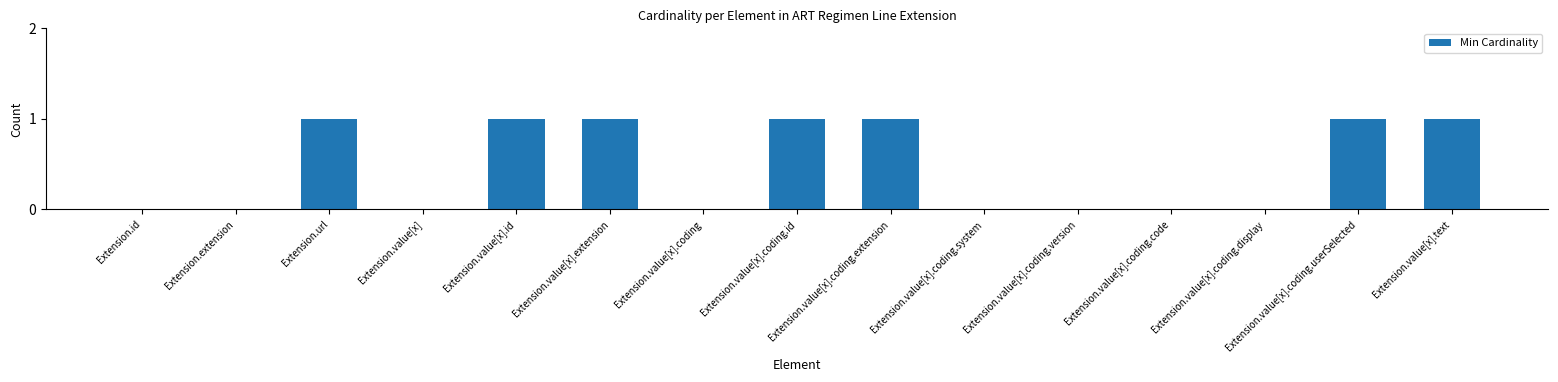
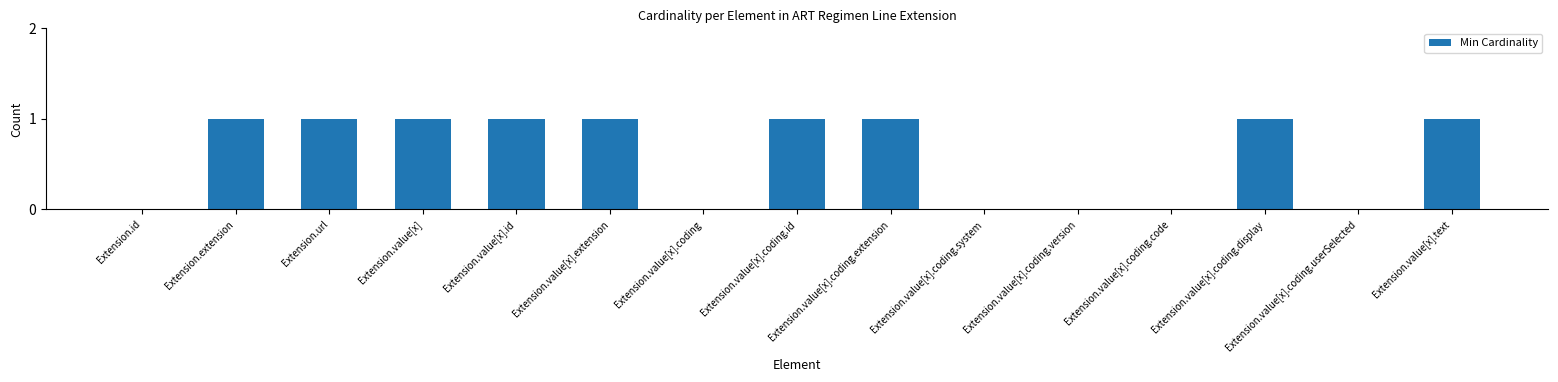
  {
    "Extension.id": 0,
-   "Extension.extension": 0,
+   "Extension.extension": 1,
    "Extension.url": 1,
-   "Extension.value[x]": 0,
+   "Extension.value[x]": 1,
    "Extension.value[x].id": 1,
    "Extension.value[x].extension": 1,
    "Extension.value[x].coding": 0,
    "Extension.value[x].coding.id": 1,
    "Extension.value[x].coding.extension": 1,
    "Extension.value[x].coding.system": 0,
    "Extension.value[x].coding.version": 0,
    "Extension.value[x].coding.code": 0,
-   "Extension.value[x].coding.display": 0,
-   "Extension.value[x].coding.userSelected": 1,
+   "Extension.value[x].coding.display": 1,
+   "Extension.value[x].coding.userSelected": 0,
    "Extension.value[x].text": 1
  }
